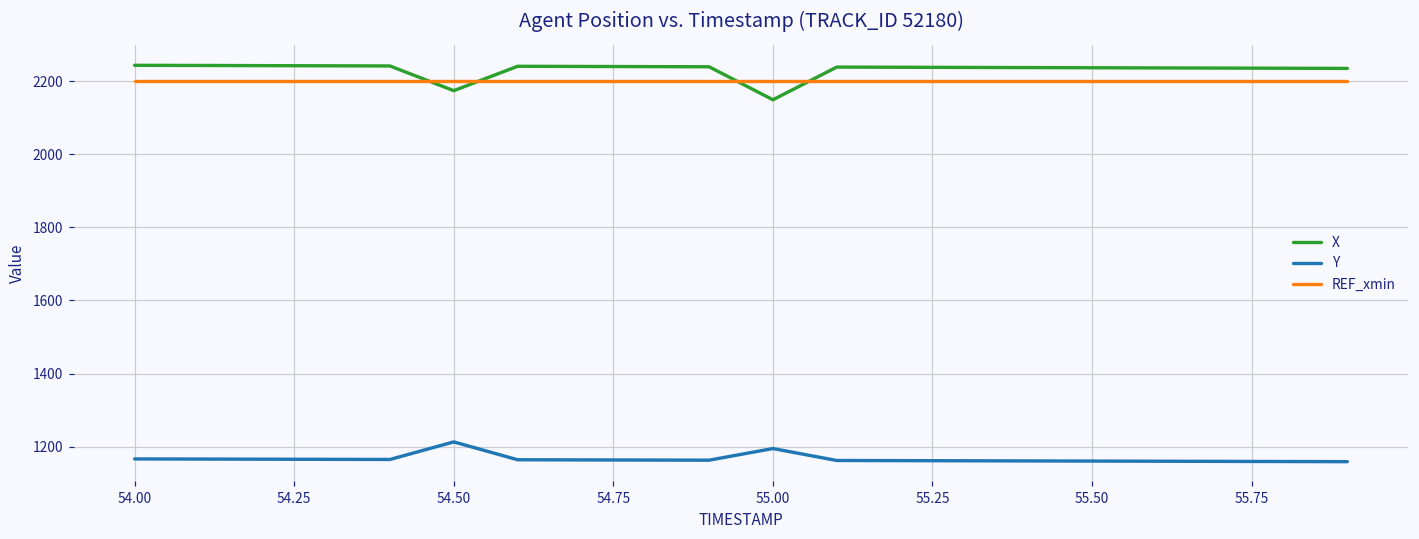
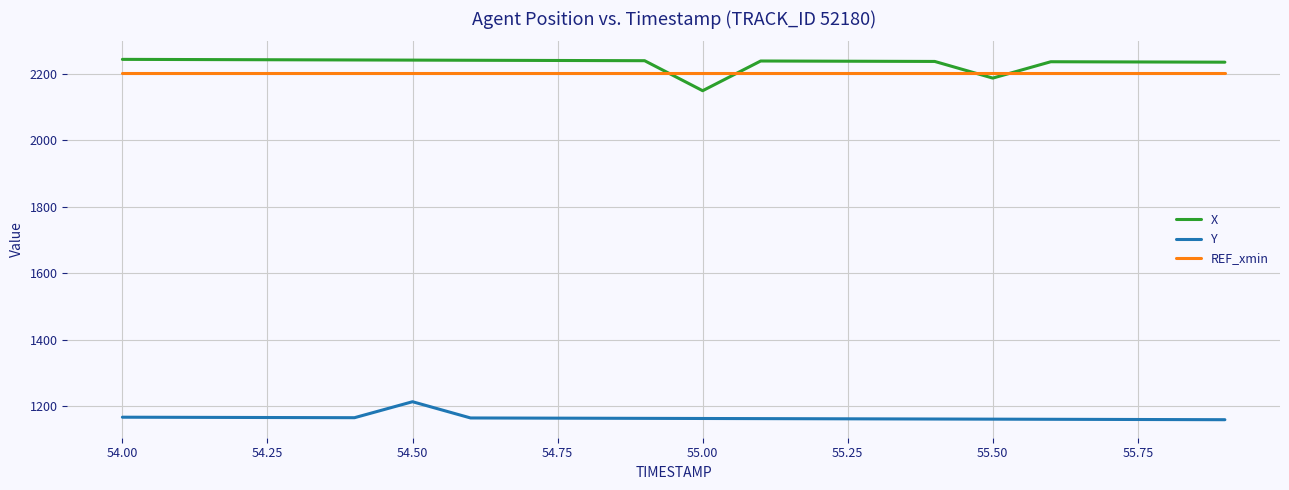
  {
    "X": {
      "54.00": 2240,
-     "54.50": 2170,
+     "54.50": 2240,
      "55.00": 2150,
-     "55.50": 2240
+     "55.50": 2190
    },
    "Y": {
      "54.00": 1170,
      "54.50": 1210,
-     "55.00": 1190,
+     "55.00": 1160,
      "55.50": 1160
    },
    "REF_xmin": {
      "54.00": 2200,
      "54.50": 2200,
      "55.00": 2200,
      "55.50": 2200
    }
  }
